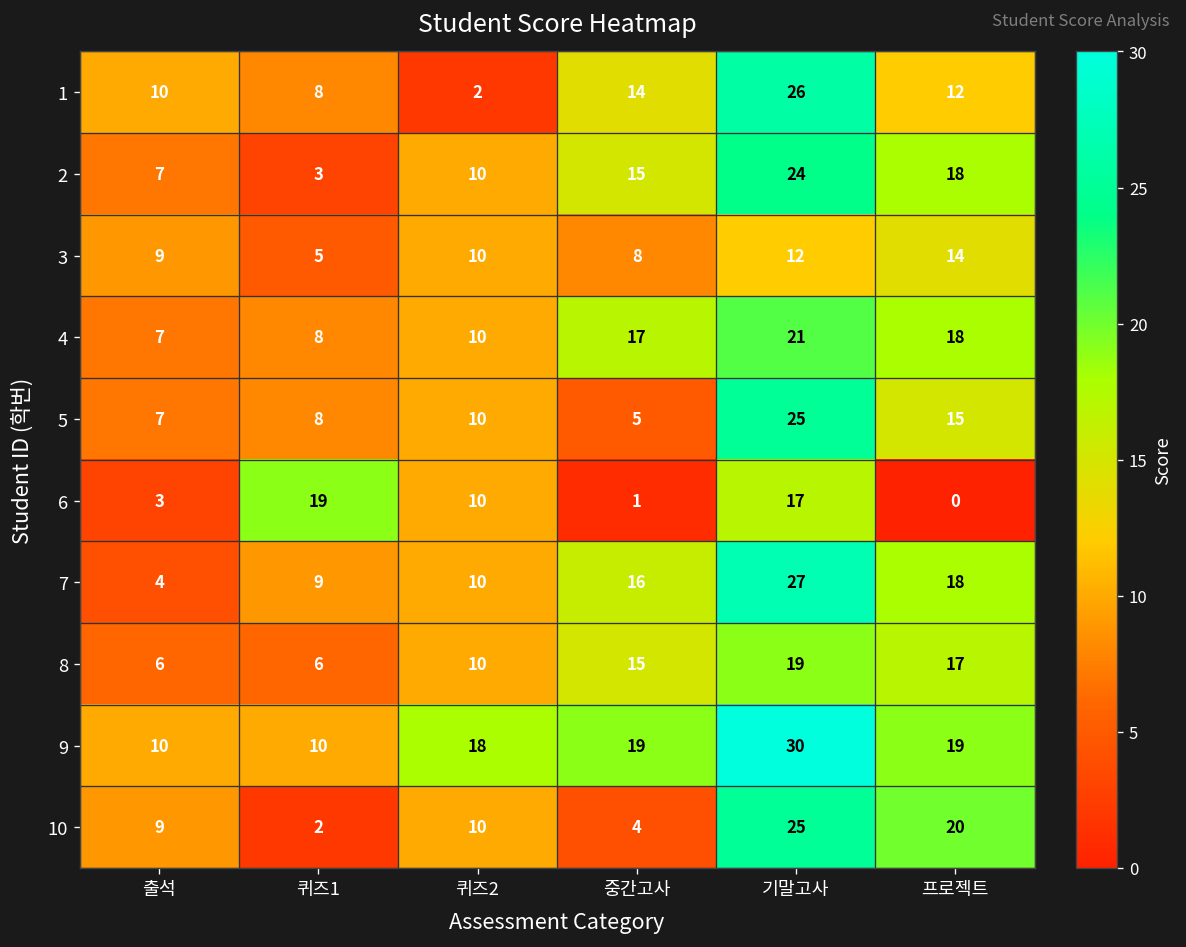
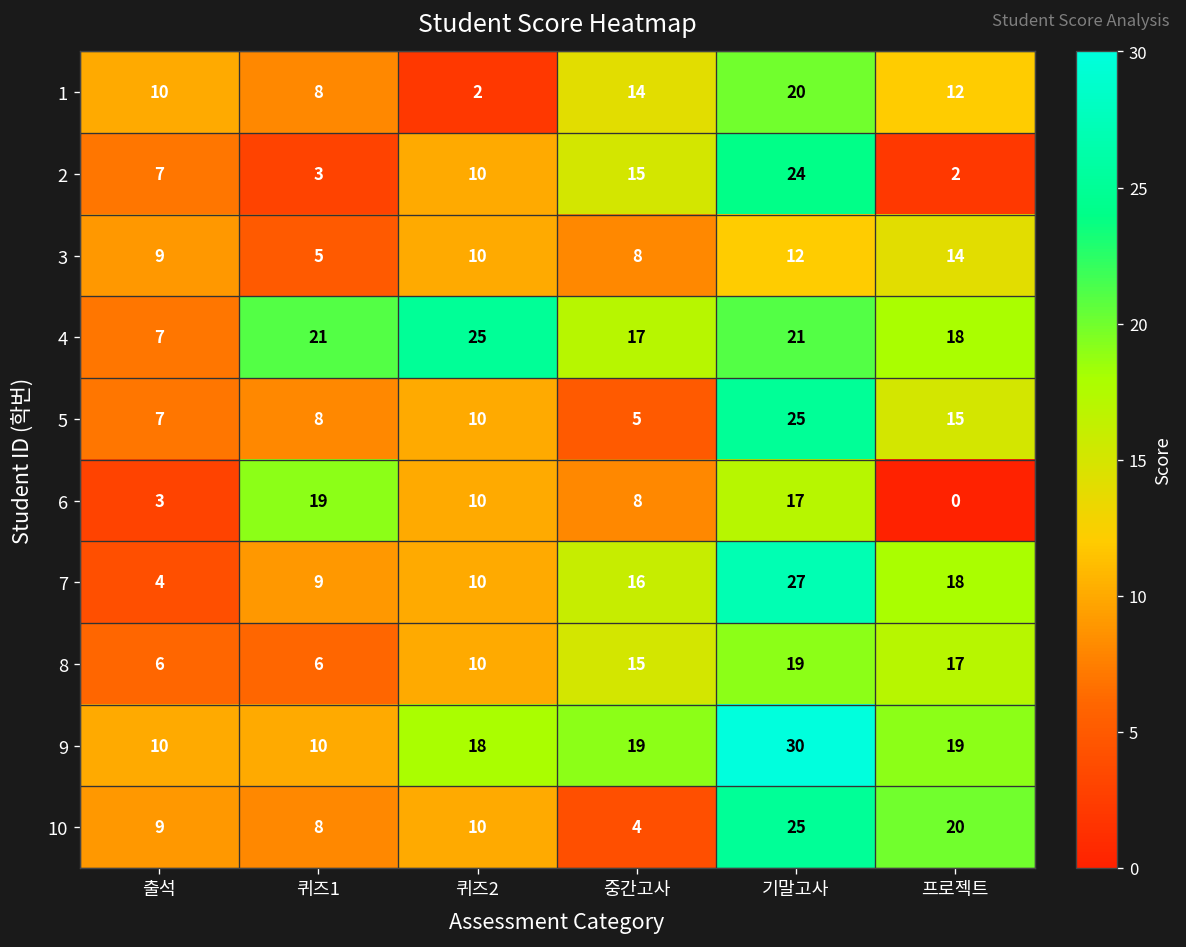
  {
    "1": {
      "출석": 10,
      "퀴즈1": 8,
      "퀴즈2": 2,
      "중간고사": 14,
-     "기말고사": 26,
+     "기말고사": 20,
      "프로젝트": 12
    },
    "2": {
      "출석": 7,
      "퀴즈1": 3,
      "퀴즈2": 10,
      "중간고사": 15,
      "기말고사": 24,
-     "프로젝트": 18
+     "프로젝트": 2
    },
    "3": {
      "출석": 9,
      "퀴즈1": 5,
      "퀴즈2": 10,
      "중간고사": 8,
      "기말고사": 12,
      "프로젝트": 14
    },
    "4": {
      "출석": 7,
-     "퀴즈1": 8,
-     "퀴즈2": 10,
+     "퀴즈1": 21,
+     "퀴즈2": 25,
      "중간고사": 17,
      "기말고사": 21,
      "프로젝트": 18
    },
    "5": {
      "출석": 7,
      "퀴즈1": 8,
      "퀴즈2": 10,
      "중간고사": 5,
      "기말고사": 25,
      "프로젝트": 15
    },
    "6": {
      "출석": 3,
      "퀴즈1": 19,
      "퀴즈2": 10,
-     "중간고사": 1,
+     "중간고사": 8,
      "기말고사": 17,
      "프로젝트": 0
    },
    "7": {
      "출석": 4,
      "퀴즈1": 9,
      "퀴즈2": 10,
      "중간고사": 16,
      "기말고사": 27,
      "프로젝트": 18
    },
    "8": {
      "출석": 6,
      "퀴즈1": 6,
      "퀴즈2": 10,
      "중간고사": 15,
      "기말고사": 19,
      "프로젝트": 17
    },
    "9": {
      "출석": 10,
      "퀴즈1": 10,
      "퀴즈2": 18,
      "중간고사": 19,
      "기말고사": 30,
      "프로젝트": 19
    },
    "10": {
      "출석": 9,
-     "퀴즈1": 2,
+     "퀴즈1": 8,
      "퀴즈2": 10,
      "중간고사": 4,
      "기말고사": 25,
      "프로젝트": 20
    }
  }
